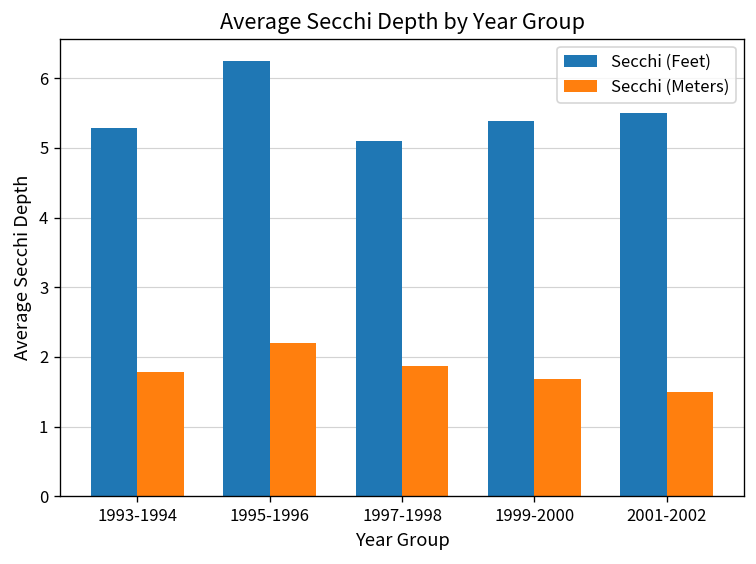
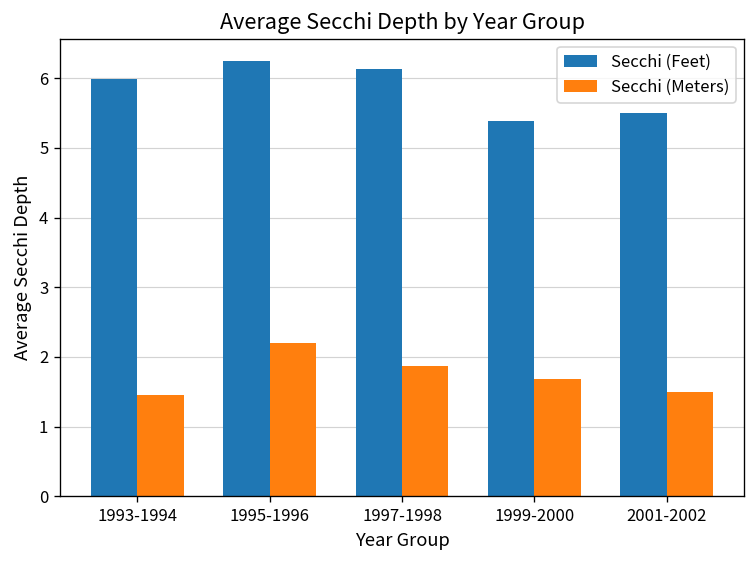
  {
    "Secchi (Feet)": {
-     "1993-1994": 5.3,
+     "1993-1994": 6.0,
      "1995-1996": 6.3,
-     "1997-1998": 5.1,
+     "1997-1998": 6.1,
      "1999-2000": 5.4,
      "2001-2002": 5.5
    },
    "Secchi (Meters)": {
-     "1993-1994": 1.8,
+     "1993-1994": 1.5,
      "1995-1996": 2.2,
      "1997-1998": 1.9,
      "1999-2000": 1.7,
      "2001-2002": 1.5
    }
  }
